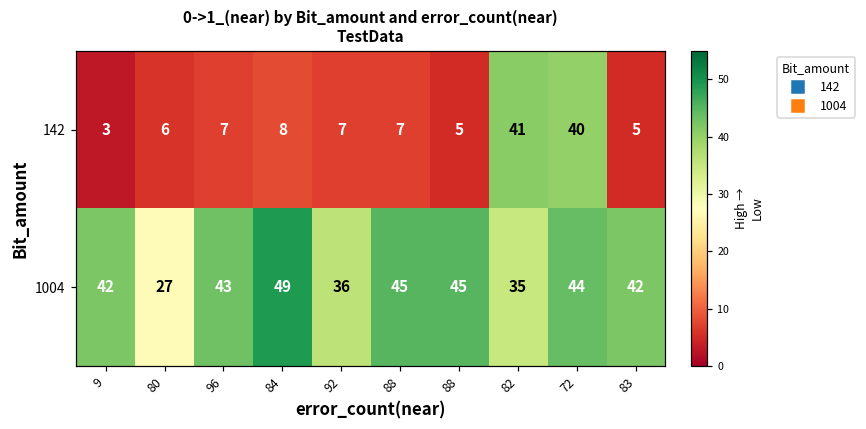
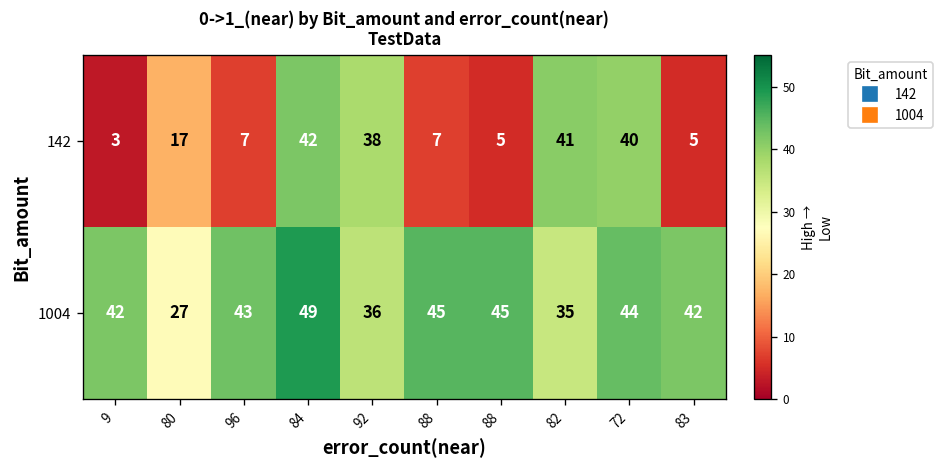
  {
    "142": {
      "9": 3,
-     "80": 6,
+     "80": 17,
      "96": 7,
-     "84": 8,
-     "92": 7,
+     "84": 42,
+     "92": 38,
      "82": 41,
      "72": 40,
      "83": 5
    },
    "1004": {
      "9": 42,
      "80": 27,
      "96": 43,
      "84": 49,
      "92": 36,
      "82": 35,
      "72": 44,
      "83": 42
    }
  }
